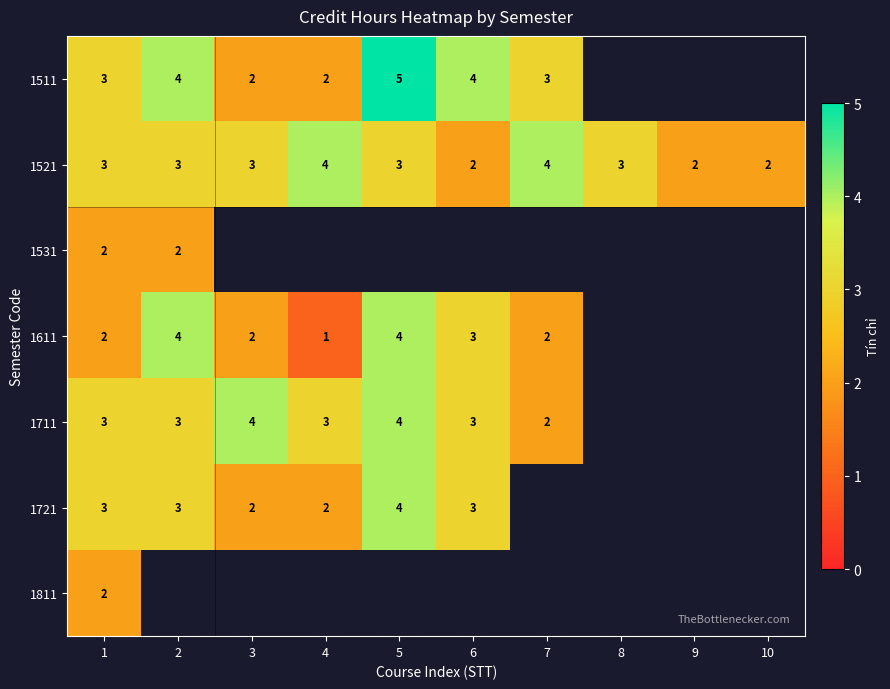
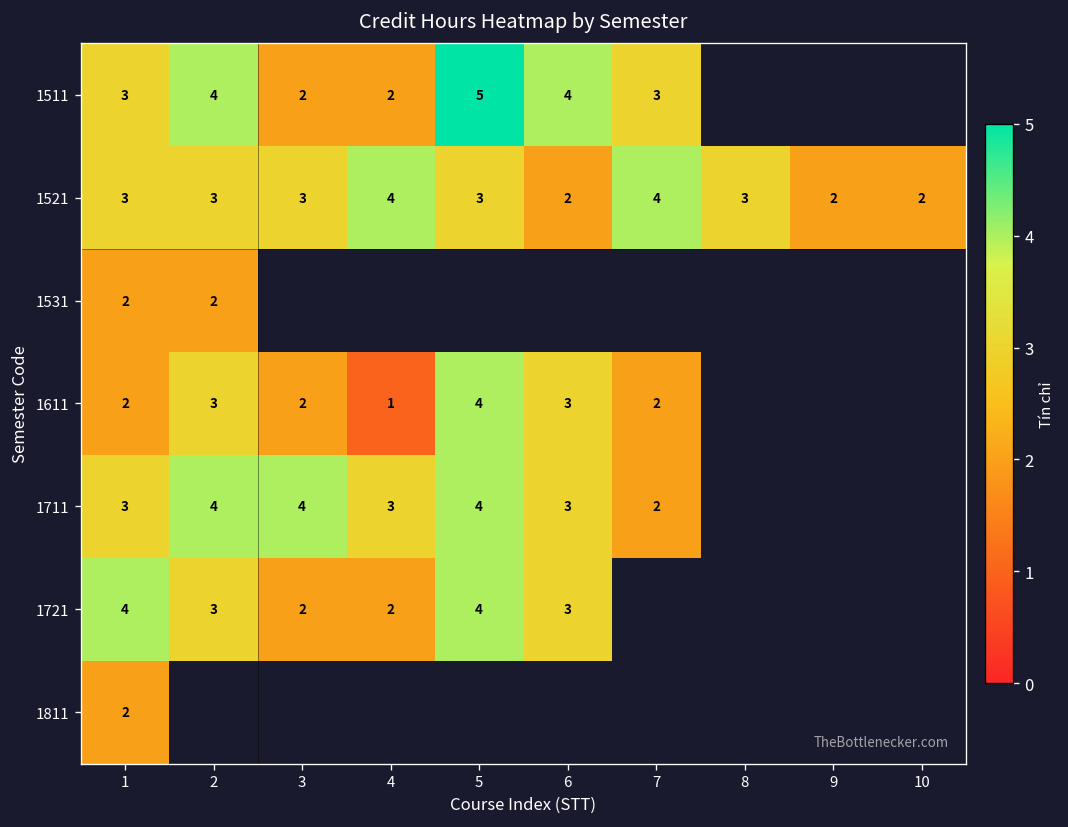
  {
    "1511": {
      "1": 3,
      "2": 4,
      "3": 2,
      "4": 2,
      "5": 5,
      "6": 4,
      "7": 3
    },
    "1521": {
      "1": 3,
      "2": 3,
      "3": 3,
      "4": 4,
      "5": 3,
      "6": 2,
      "7": 4,
      "8": 3,
      "9": 2,
      "10": 2
    },
    "1531": {
      "1": 2,
      "2": 2
    },
    "1611": {
      "1": 2,
-     "2": 4,
+     "2": 3,
      "3": 2,
      "4": 1,
      "5": 4,
      "6": 3,
      "7": 2
    },
    "1711": {
      "1": 3,
-     "2": 3,
+     "2": 4,
      "3": 4,
      "4": 3,
      "5": 4,
      "6": 3,
      "7": 2
    },
    "1721": {
-     "1": 3,
+     "1": 4,
      "2": 3,
      "3": 2,
      "4": 2,
      "5": 4,
      "6": 3
    },
    "1811": {
      "1": 2
    }
  }
